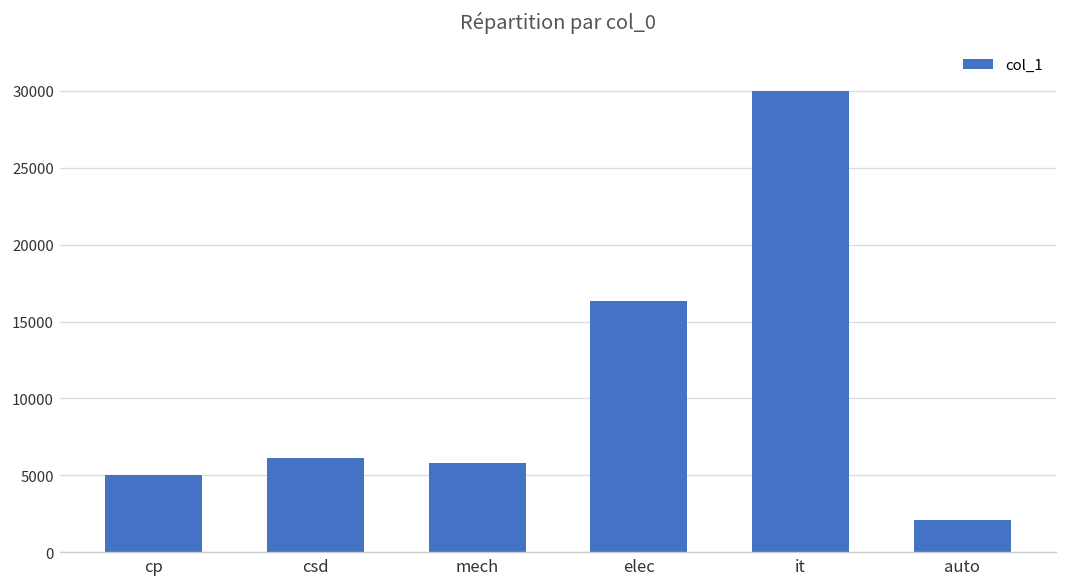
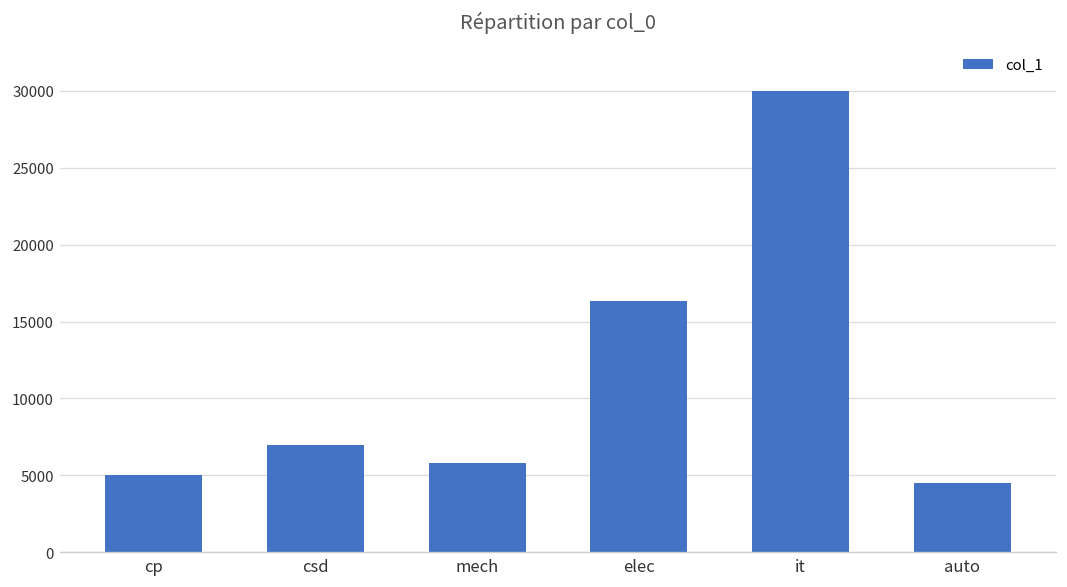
  {
    "cp": 5000,
-   "csd": 6200,
+   "csd": 7000,
    "mech": 5800,
    "elec": 16400,
    "it": 30000,
-   "auto": 2100
+   "auto": 4500
  }
